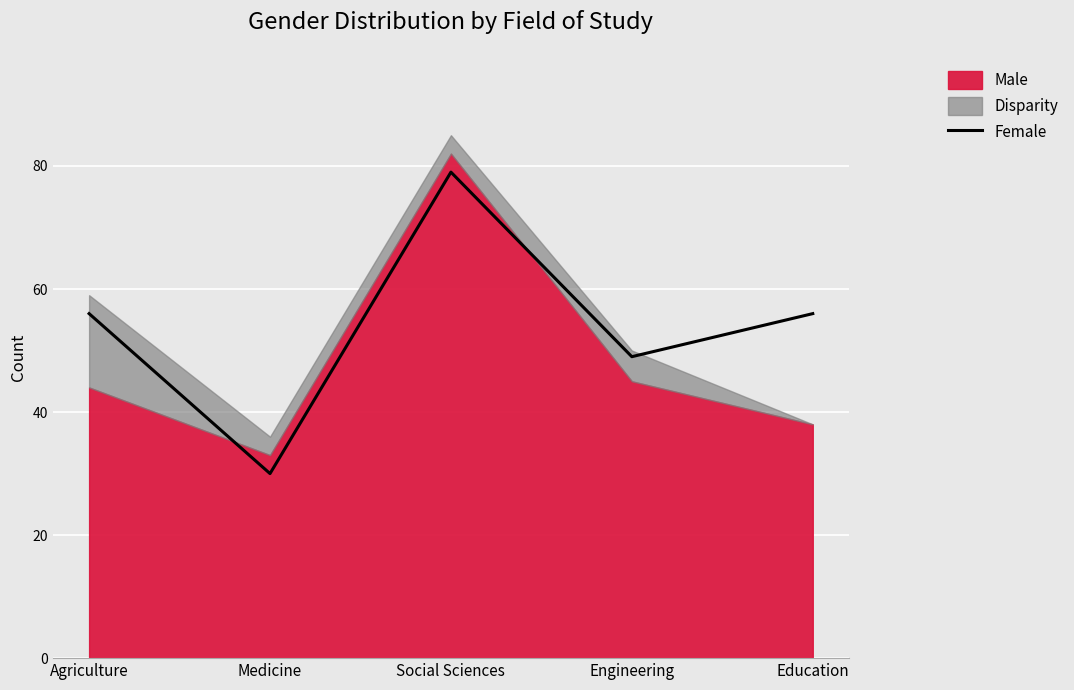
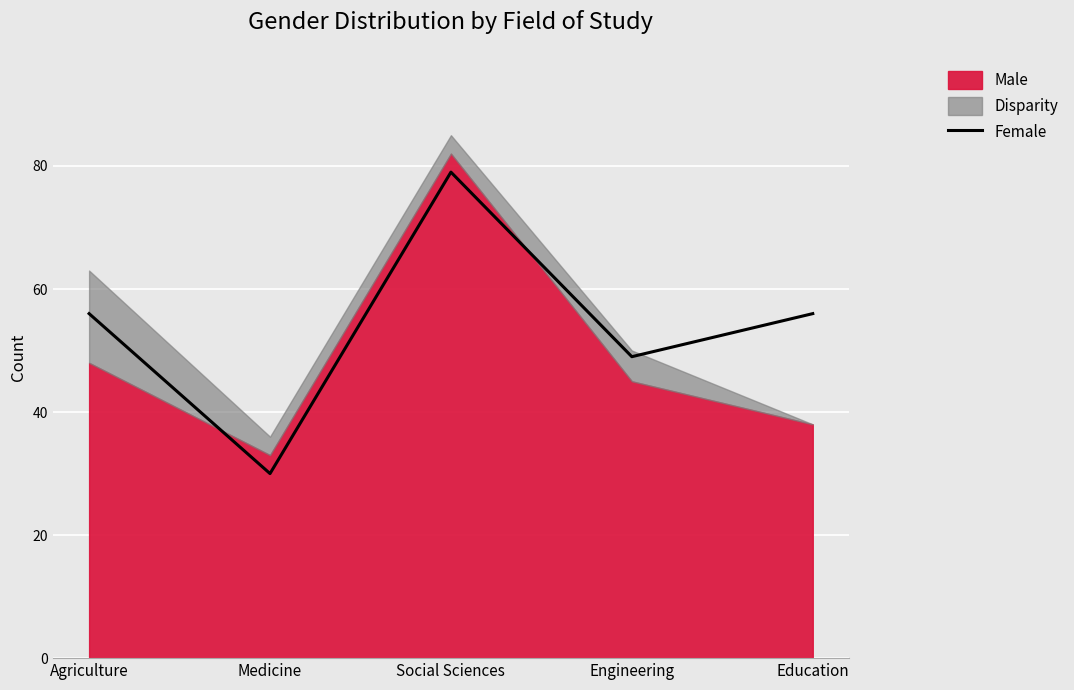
  {
    "Male": {
-     "Agriculture": 44,
+     "Agriculture": 48,
      "Medicine": 33,
      "Social Sciences": 82,
      "Engineering": 45
    },
    "Female": {
      "Agriculture": 56,
      "Medicine": 30,
      "Social Sciences": 79,
      "Engineering": 49,
      "Education": 56
    },
    "Disparity": {
      "Agriculture": 15,
      "Medicine": 3,
      "Social Sciences": 3,
      "Engineering": 5
    }
  }
